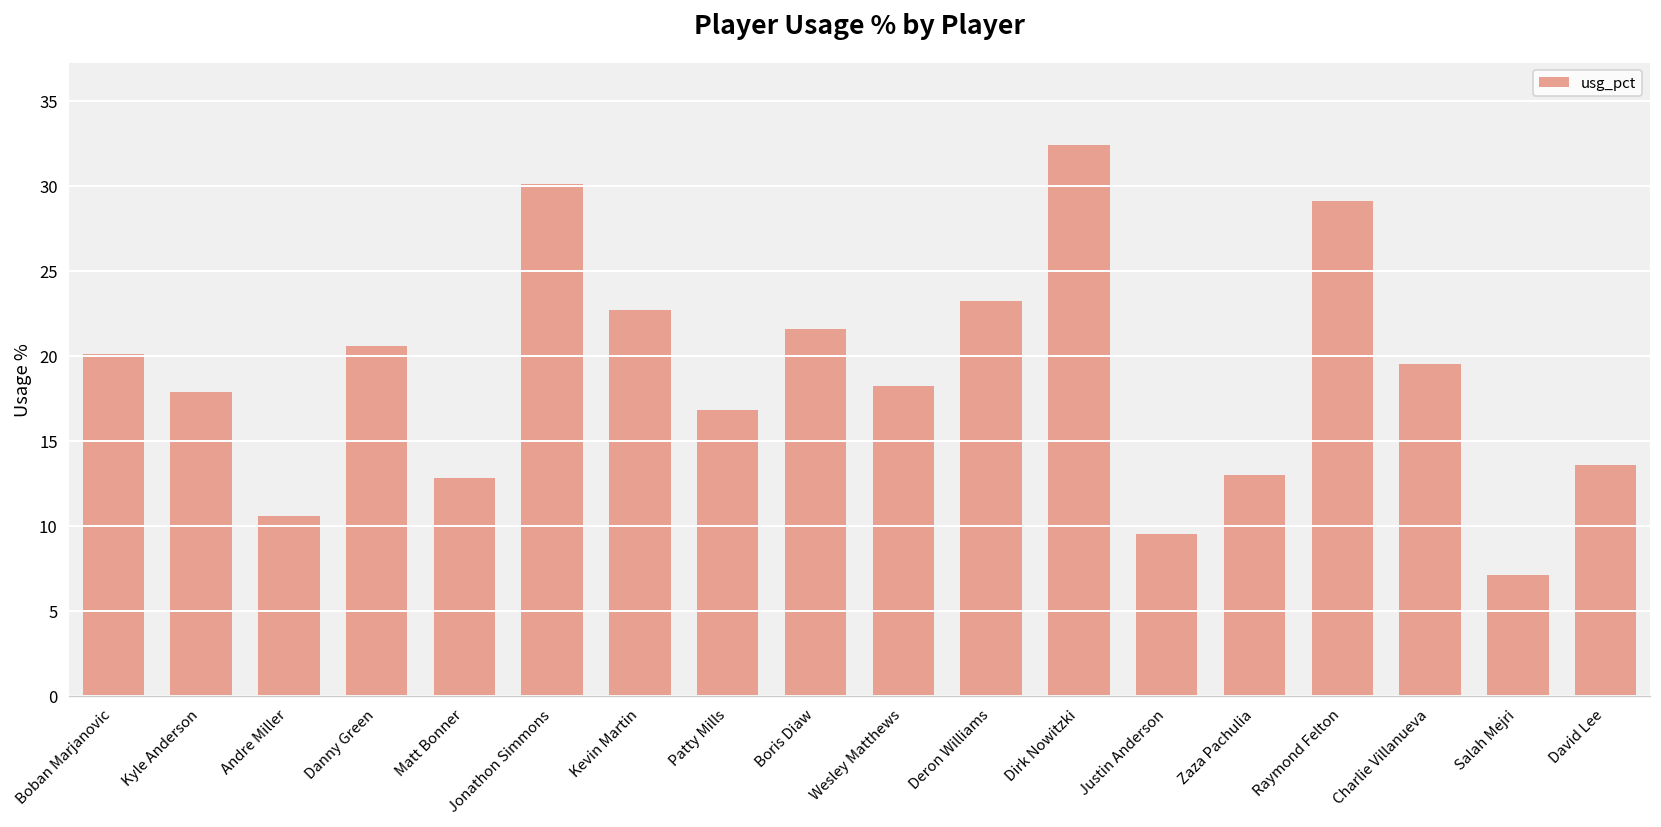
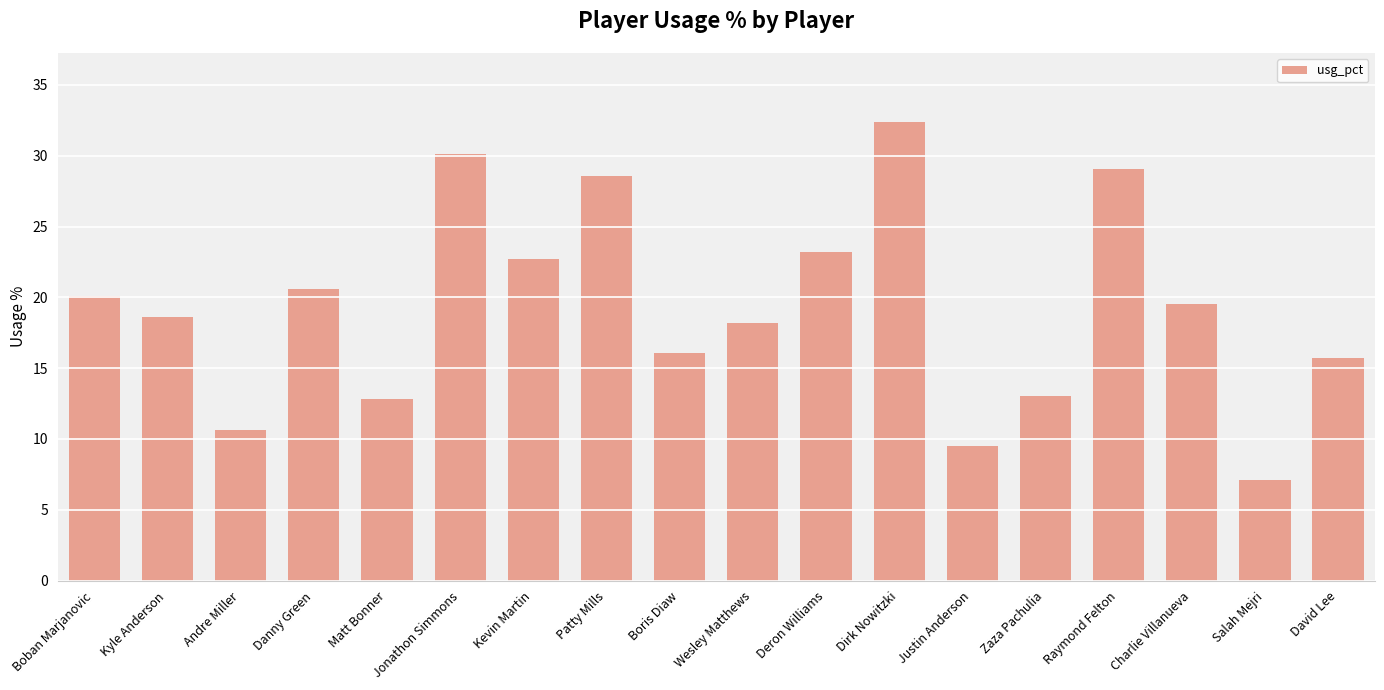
  {
    "Boban Marjanovic": 20.1,
-   "Kyle Anderson": 17.9,
+   "Kyle Anderson": 18.6,
    "Andre Miller": 10.6,
    "Danny Green": 20.6,
    "Matt Bonner": 12.8,
    "Jonathon Simmons": 30.1,
    "Kevin Martin": 22.7,
-   "Patty Mills": 16.8,
-   "Boris Diaw": 21.6,
+   "Patty Mills": 28.6,
+   "Boris Diaw": 16.1,
    "Wesley Matthews": 18.2,
    "Deron Williams": 23.2,
    "Dirk Nowitzki": 32.4,
    "Justin Anderson": 9.5,
    "Zaza Pachulia": 13.0,
    "Raymond Felton": 29.1,
    "Charlie Villanueva": 19.5,
    "Salah Mejri": 7.1,
-   "David Lee": 13.6
+   "David Lee": 15.7
  }
